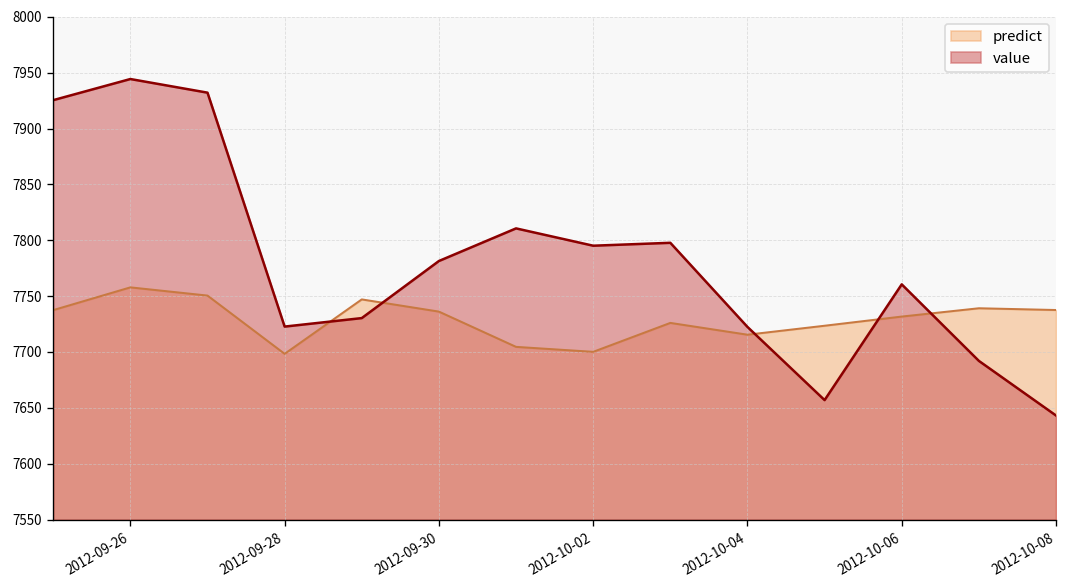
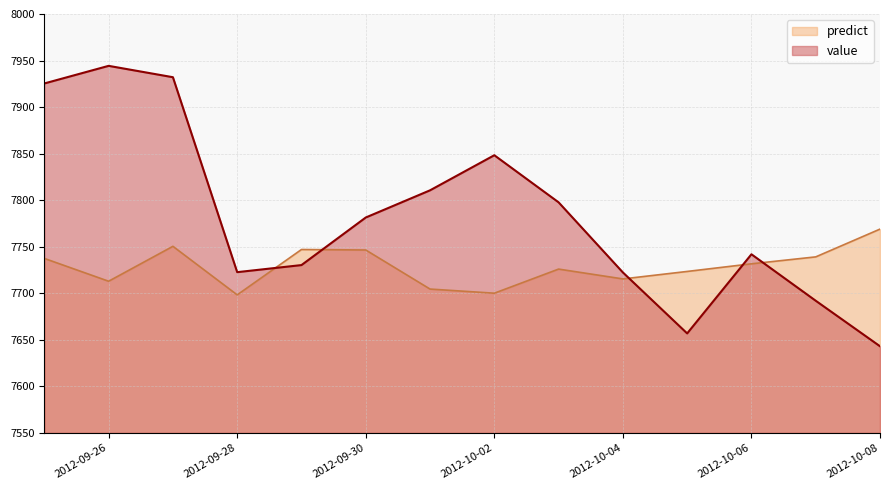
  {
    "predict": {
-     "2012-09-26": 7760,
+     "2012-09-26": 7710,
      "2012-09-28": 7700,
-     "2012-09-30": 7740,
+     "2012-09-30": 7750,
      "2012-10-02": 7700,
      "2012-10-04": 7720,
      "2012-10-06": 7730,
-     "2012-10-08": 7740
+     "2012-10-08": 7770
    },
    "value": {
      "2012-09-26": 7940,
      "2012-09-28": 7720,
      "2012-09-30": 7780,
-     "2012-10-02": 7800,
+     "2012-10-02": 7850,
      "2012-10-04": 7720,
-     "2012-10-06": 7760,
+     "2012-10-06": 7740,
      "2012-10-08": 7640
    }
  }
